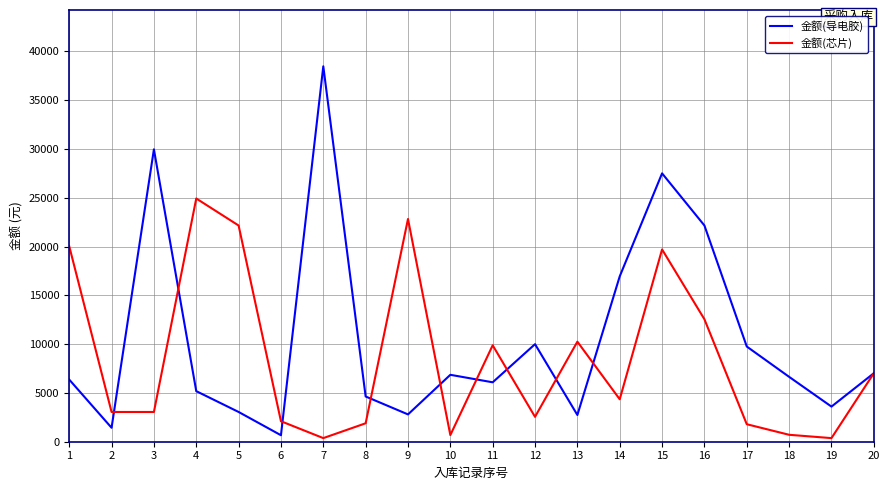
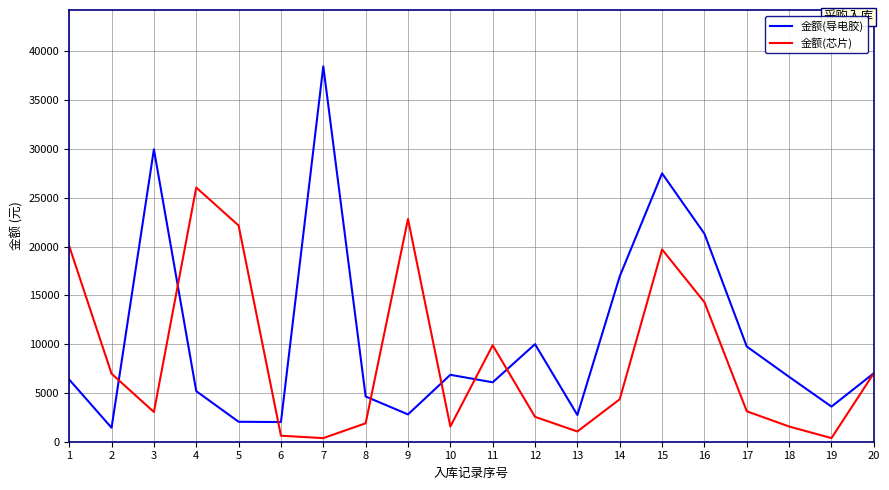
  {
    "金额(导电胶)": {
      "1": 6000,
      "2": 1000,
      "3": 30000,
      "4": 5000,
-     "5": 3000,
-     "6": 1000,
+     "5": 2000,
+     "6": 2000,
      "7": 38000,
      "8": 5000,
      "9": 3000,
      "10": 7000,
      "11": 6000,
      "12": 10000,
      "13": 3000,
      "14": 17000,
      "15": 28000,
-     "16": 22000,
+     "16": 21000,
      "17": 10000,
      "18": 7000,
      "19": 4000
    },
    "金额(芯片)": {
      "1": 20000,
-     "2": 3000,
+     "2": 7000,
      "3": 3000,
-     "4": 25000,
+     "4": 26000,
      "5": 22000,
-     "6": 2000,
+     "6": 1000,
      "7": 0,
      "8": 2000,
      "9": 23000,
-     "10": 1000,
+     "10": 2000,
      "11": 10000,
      "12": 3000,
-     "13": 10000,
+     "13": 1000,
      "14": 4000,
      "15": 20000,
-     "16": 13000,
-     "17": 2000,
-     "18": 1000,
+     "16": 14000,
+     "17": 3000,
+     "18": 2000,
      "19": 0
    }
  }
